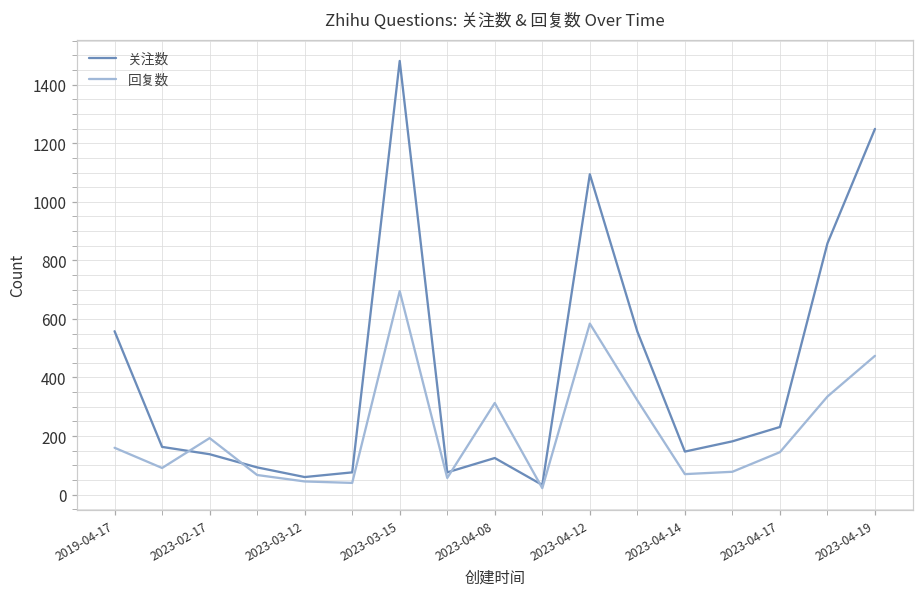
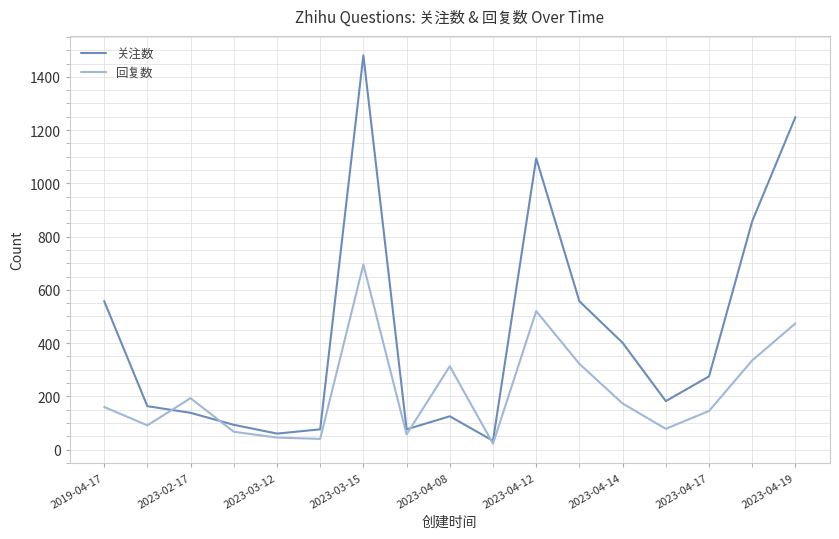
  {
    "关注数": {
      "2019-04-17": 560,
      "2023-02-17": 140,
      "2023-03-12": 60,
      "2023-03-15": 1480,
      "2023-04-08": 130,
      "2023-04-12": 1090,
-     "2023-04-14": 150,
-     "2023-04-17": 230,
+     "2023-04-14": 400,
+     "2023-04-17": 280,
      "2023-04-19": 1250
    },
    "回复数": {
      "2019-04-17": 160,
      "2023-02-17": 190,
      "2023-03-12": 50,
      "2023-03-15": 700,
      "2023-04-08": 310,
-     "2023-04-12": 580,
-     "2023-04-14": 70,
+     "2023-04-12": 520,
+     "2023-04-14": 170,
      "2023-04-17": 150,
      "2023-04-19": 470
    }
  }
